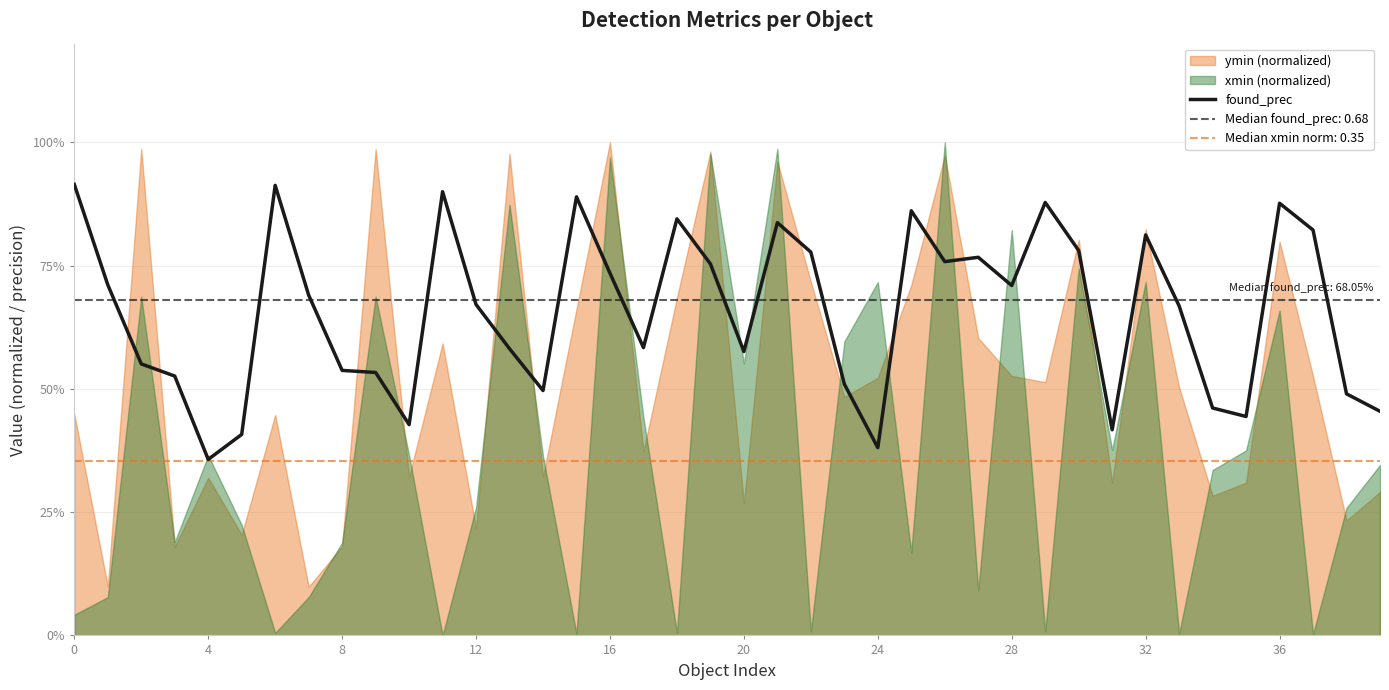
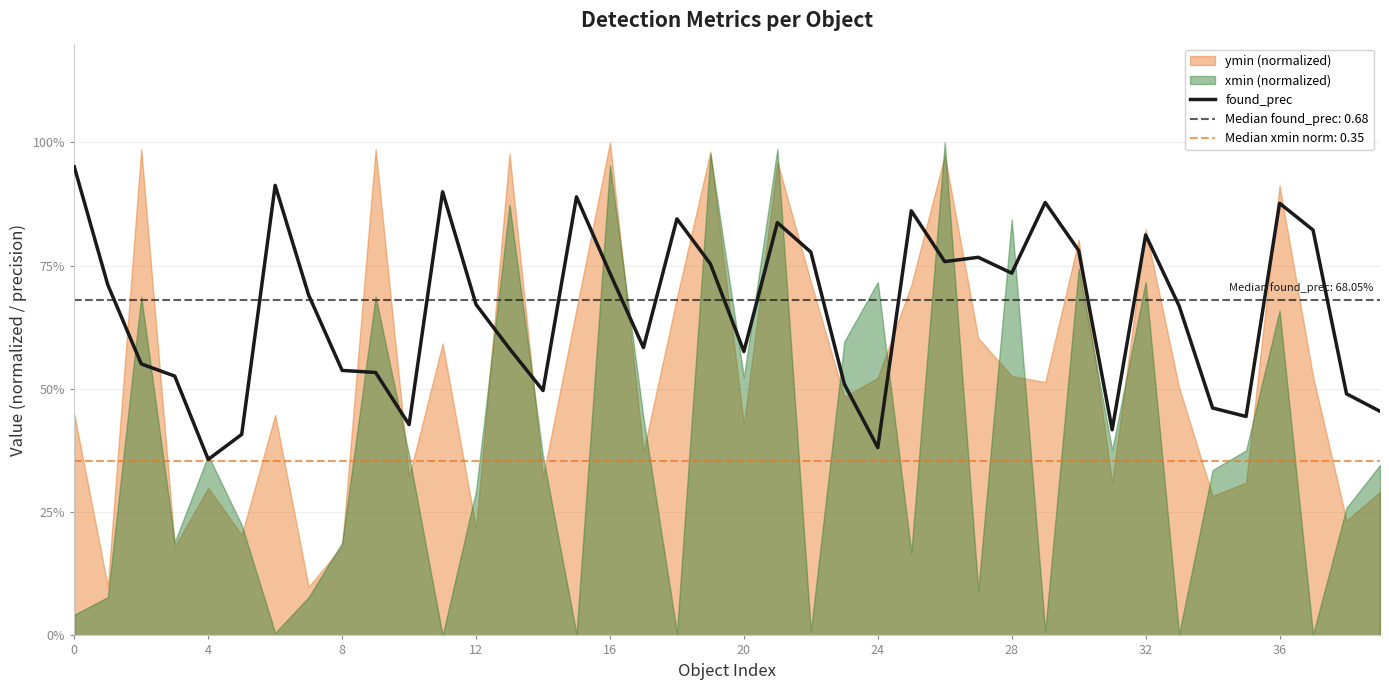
  {
    "found_prec": {
-     "0": "91%",
+     "0": "95%",
      "4": "36%",
      "8": "54%",
      "12": "67%",
      "16": "73%",
      "20": "58%",
      "24": "38%",
-     "28": "71%",
+     "28": "73%",
      "32": "81%",
      "36": "88%"
    },
    "ymin (normalized)": {
      "0": "45%",
-     "4": "32%",
+     "4": "30%",
      "8": "18%",
      "12": "22%",
      "16": "100%",
-     "20": "27%",
+     "20": "43%",
      "24": "52%",
      "28": "53%",
      "32": "82%",
-     "36": "80%"
+     "36": "91%"
    },
    "xmin (normalized)": {
      "0": "4%",
      "4": "37%",
      "8": "19%",
-     "12": "26%",
-     "16": "97%",
-     "20": "55%",
+     "12": "29%",
+     "16": "95%",
+     "20": "52%",
      "24": "72%",
-     "28": "82%",
+     "28": "84%",
      "32": "72%"
    }
  }
